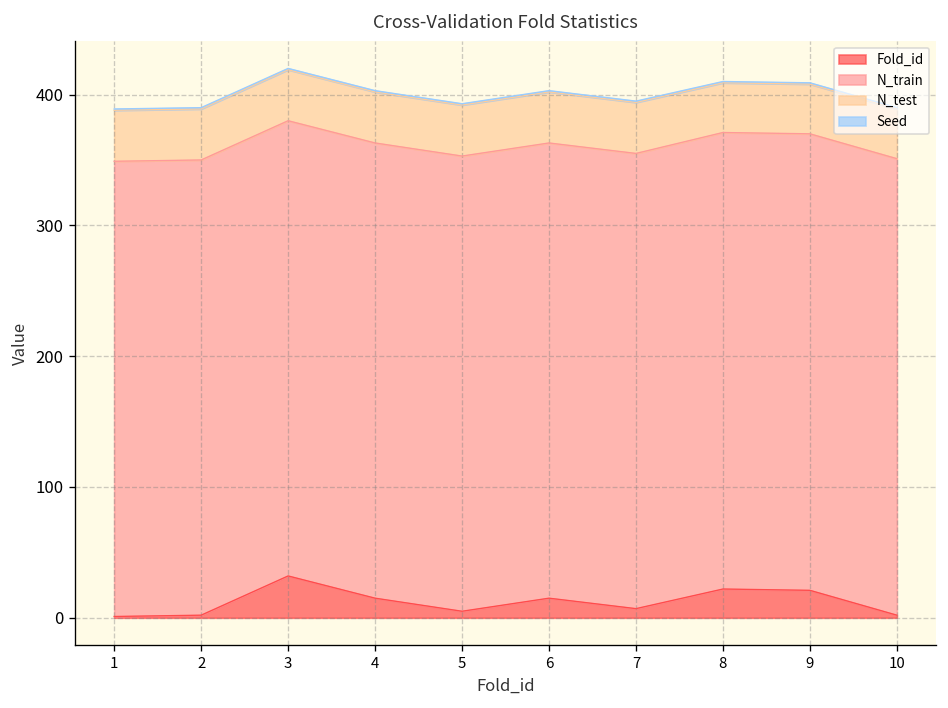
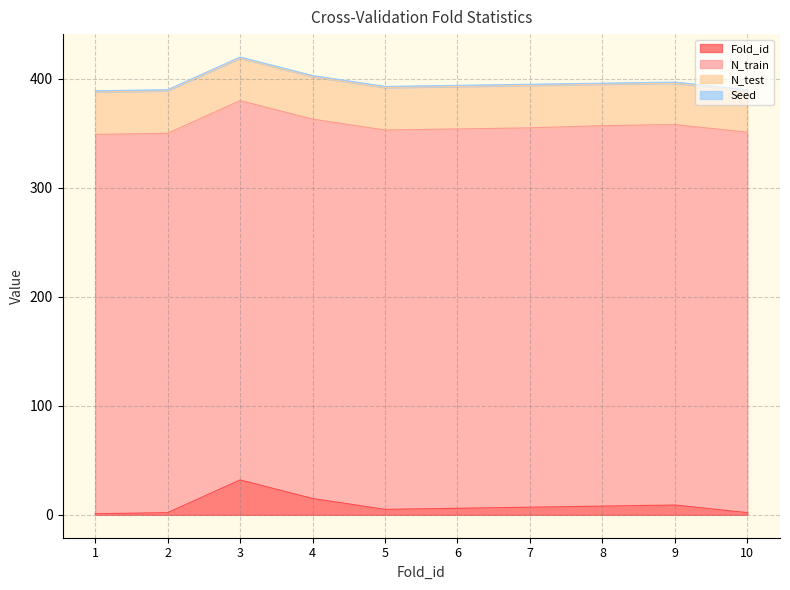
  {
    "Fold_id": {
      "1": 1,
      "2": 2,
      "3": 32,
      "4": 15,
      "5": 5,
-     "6": 15,
+     "6": 6,
      "7": 7,
-     "8": 22,
-     "9": 21,
+     "8": 8,
+     "9": 9,
      "10": 2
    }
  }
